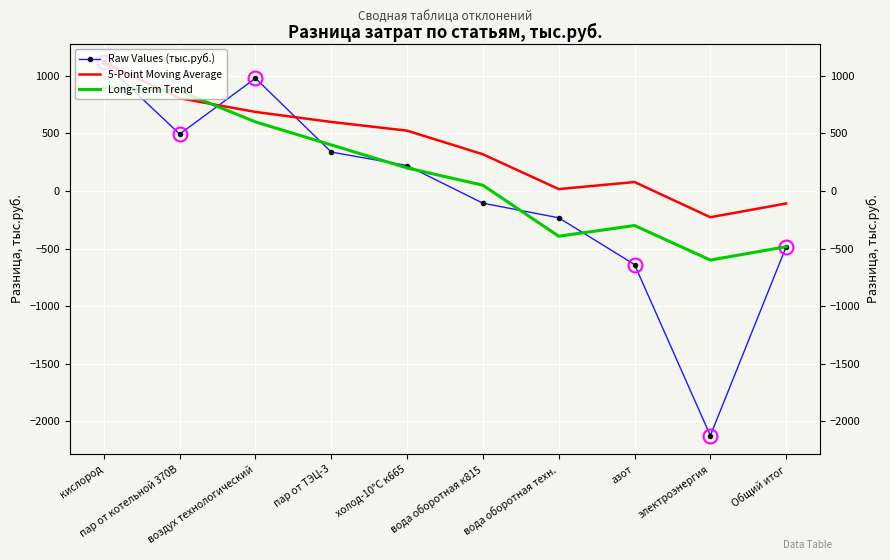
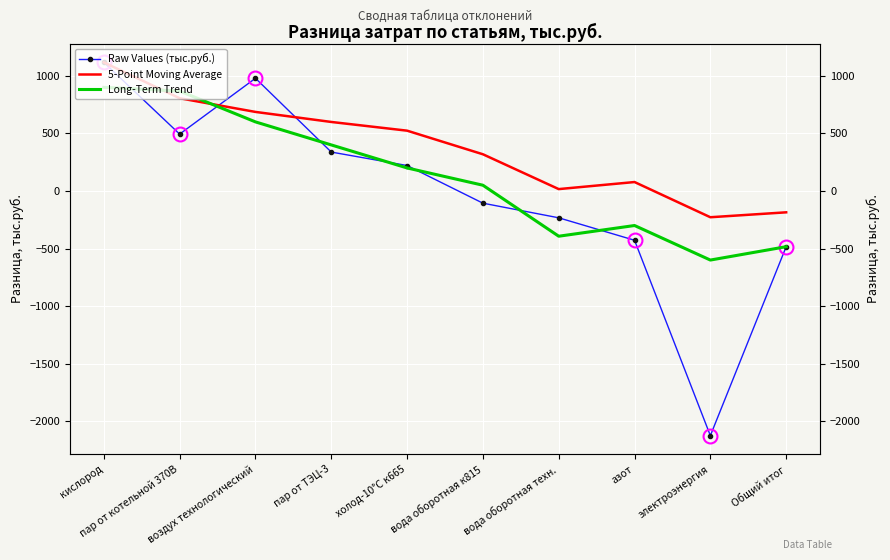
  {
    "Raw Values (тыс.руб.)": {
      "пар от ТЭЦ-3": 340,
      "вода оборотная к815": -110,
      "вода оборотная техн.": -230,
-     "азот": -640
+     "азот": -430
    },
    "5-Point Moving Average": {
      "воздух технологический": 690,
      "пар от ТЭЦ-3": 600,
      "холод-10°С к665": 520,
      "вода оборотная к815": 320,
      "вода оборотная техн.": 20,
      "азот": 80,
      "электроэнергия": -230,
-     "Общий итог": -110
+     "Общий итог": -190
    },
    "Long-Term Trend": {
      "воздух технологический": 600,
      "пар от ТЭЦ-3": 400,
      "вода оборотная к815": 50,
      "вода оборотная техн.": -390,
      "азот": -300,
      "электроэнергия": -600
    }
  }
